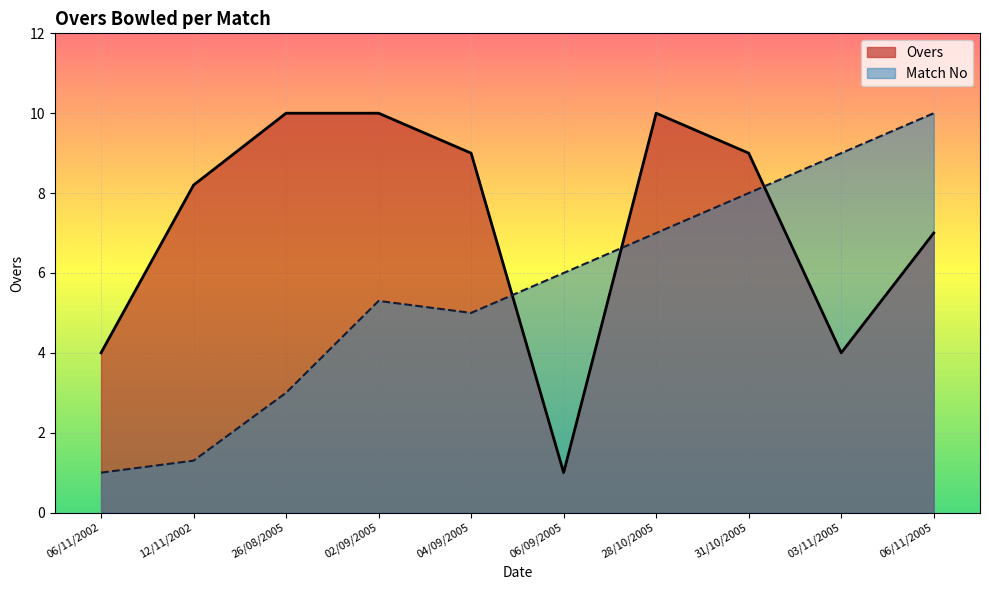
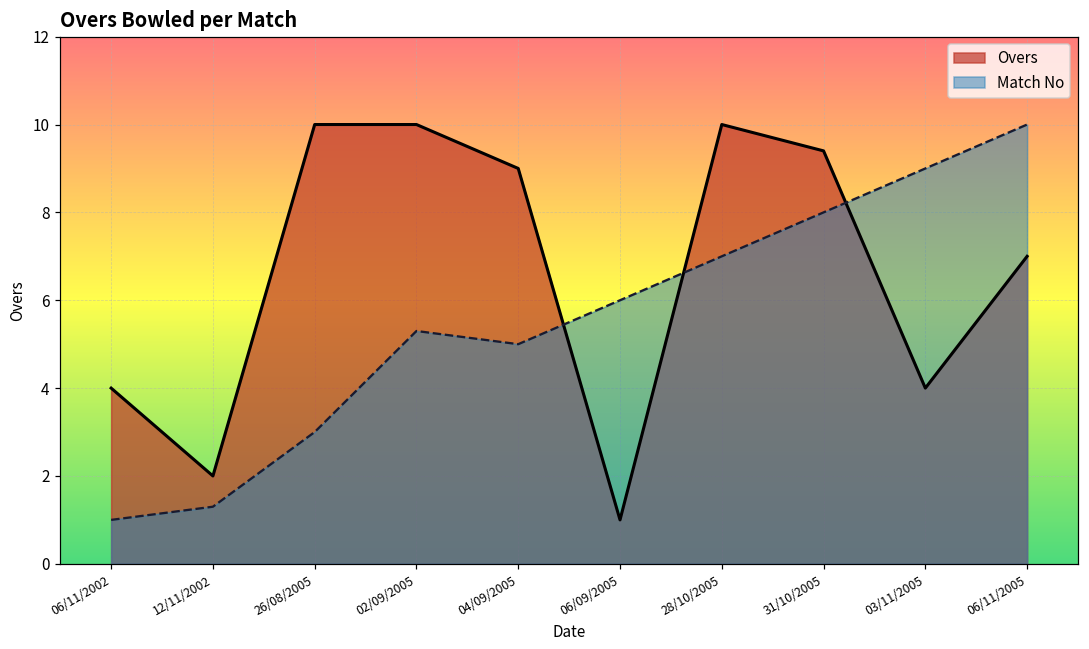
  {
    "Overs": {
      "06/11/2002": 4.0,
-     "12/11/2002": 8.2,
+     "12/11/2002": 2.0,
      "26/08/2005": 10.0,
      "02/09/2005": 10.0,
      "04/09/2005": 9.0,
      "06/09/2005": 1.0,
      "28/10/2005": 10.0,
-     "31/10/2005": 9.0,
+     "31/10/2005": 9.4,
      "03/11/2005": 4.0,
      "06/11/2005": 7.0
    },
    "Match No": {
      "06/11/2002": 1.0,
      "12/11/2002": 1.3,
      "26/08/2005": 3.0,
      "02/09/2005": 5.3,
      "04/09/2005": 5.0,
      "06/09/2005": 6.0,
      "28/10/2005": 7.0,
      "31/10/2005": 8.0,
      "03/11/2005": 9.0,
      "06/11/2005": 10.0
    }
  }
